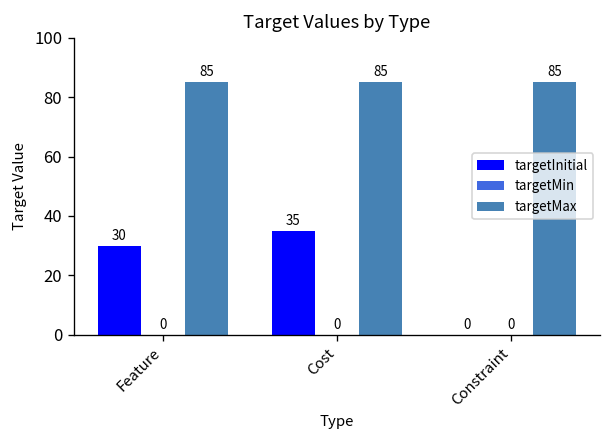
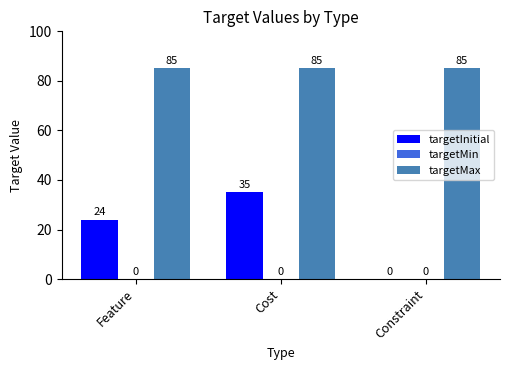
  {
    "targetInitial": {
-     "Feature": 30,
+     "Feature": 24,
      "Cost": 35,
      "Constraint": 0
    }
  }
